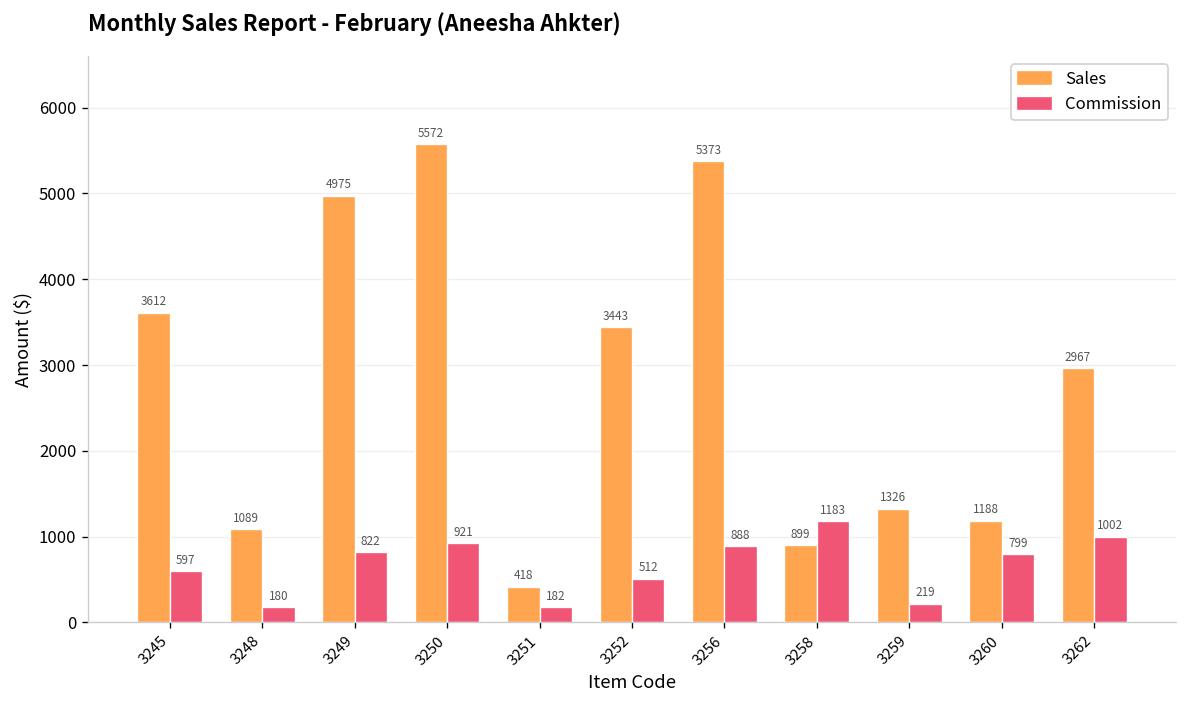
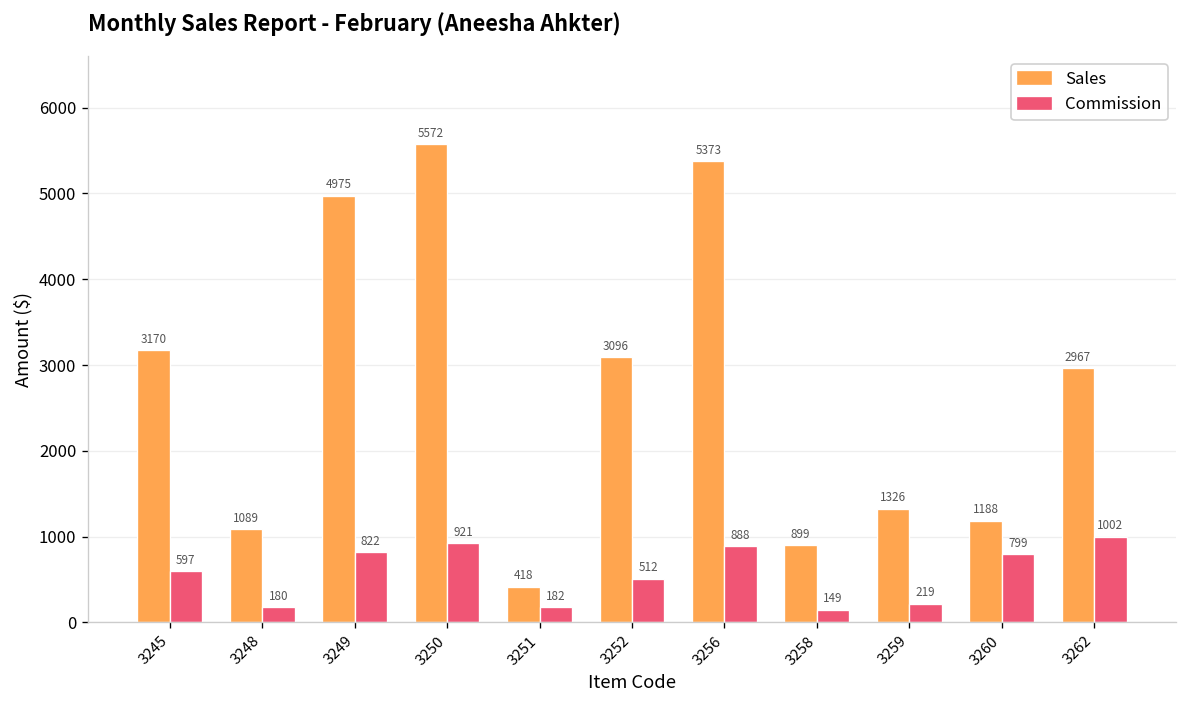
  {
    "Sales": {
-     "3245": 3612,
+     "3245": 3170,
      "3248": 1089,
      "3249": 4975,
      "3250": 5572,
      "3251": 418,
-     "3252": 3443,
+     "3252": 3096,
      "3256": 5373,
      "3258": 899,
      "3259": 1326,
      "3260": 1188,
      "3262": 2967
    },
    "Commission": {
      "3245": 597,
      "3248": 180,
      "3249": 822,
      "3250": 921,
      "3251": 182,
      "3252": 512,
      "3256": 888,
-     "3258": 1183,
+     "3258": 149,
      "3259": 219,
      "3260": 799,
      "3262": 1002
    }
  }
